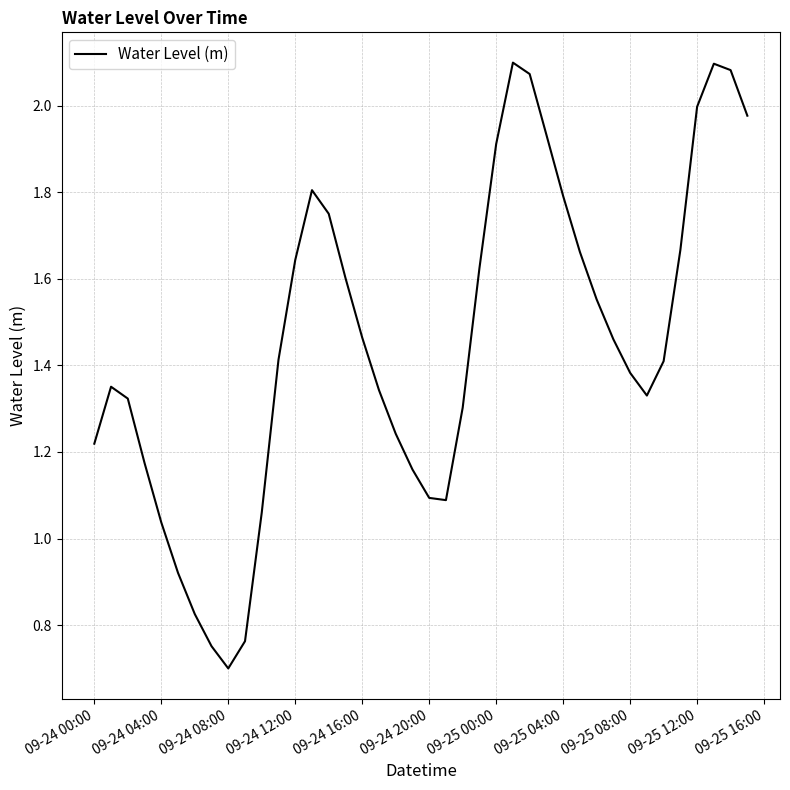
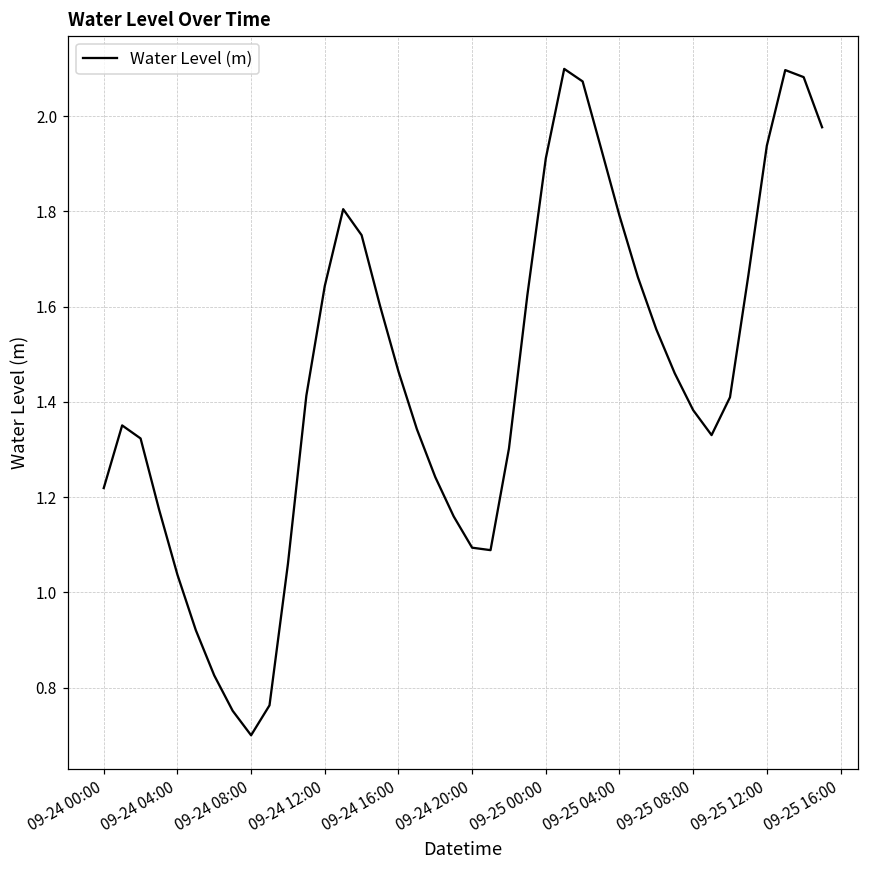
  {
    "09-24 00:00": 1.22,
    "09-24 04:00": 1.04,
    "09-24 08:00": 0.70,
    "09-24 12:00": 1.64,
    "09-24 16:00": 1.46,
    "09-24 20:00": 1.09,
    "09-25 00:00": 1.91,
    "09-25 04:00": 1.79,
    "09-25 08:00": 1.38,
-   "09-25 12:00": 2.00
+   "09-25 12:00": 1.94
  }
